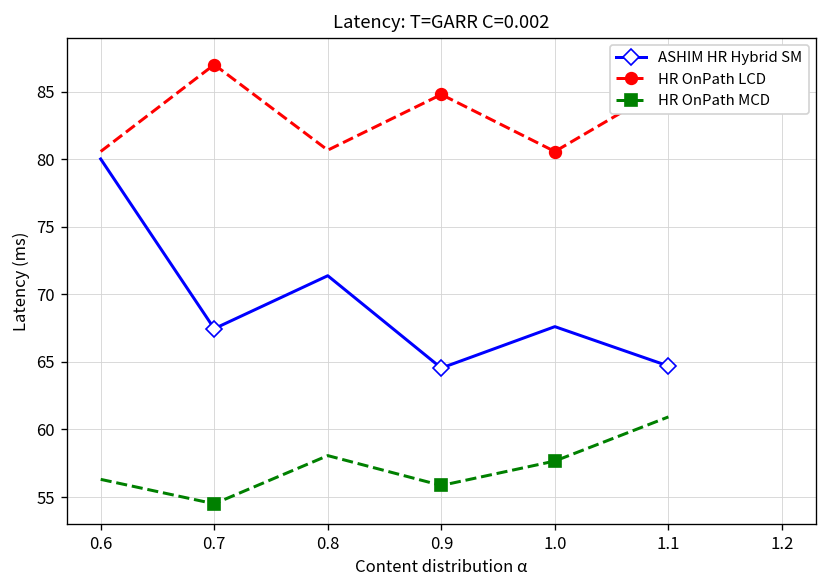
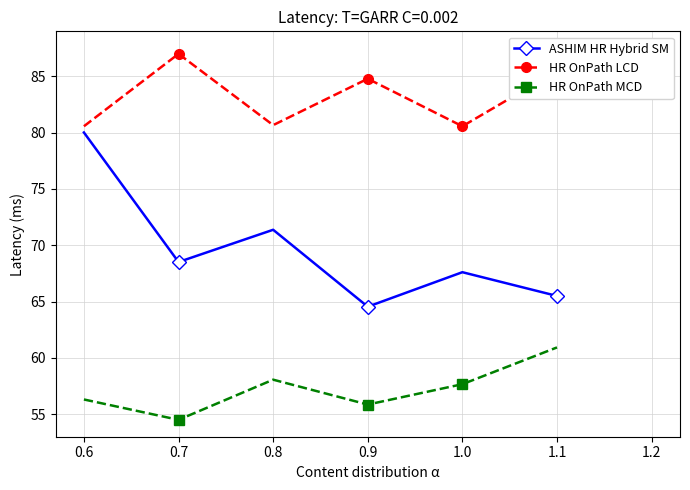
  {
    "ASHIM HR Hybrid SM": {
      "0.6": 80.0,
-     "0.7": 67.5,
+     "0.7": 68.5,
      "0.8": 71.4,
      "0.9": 64.5,
      "1.0": 67.6,
-     "1.1": 64.7
+     "1.1": 65.5
    },
    "HR OnPath LCD": {
      "0.6": 80.6,
      "0.7": 87.0,
      "0.8": 80.7,
      "0.9": 84.8,
      "1.0": 80.6
    },
    "HR OnPath MCD": {
      "0.6": 56.3,
      "0.7": 54.5,
      "0.8": 58.1,
      "0.9": 55.9,
      "1.0": 57.7,
      "1.1": 60.9
    }
  }
